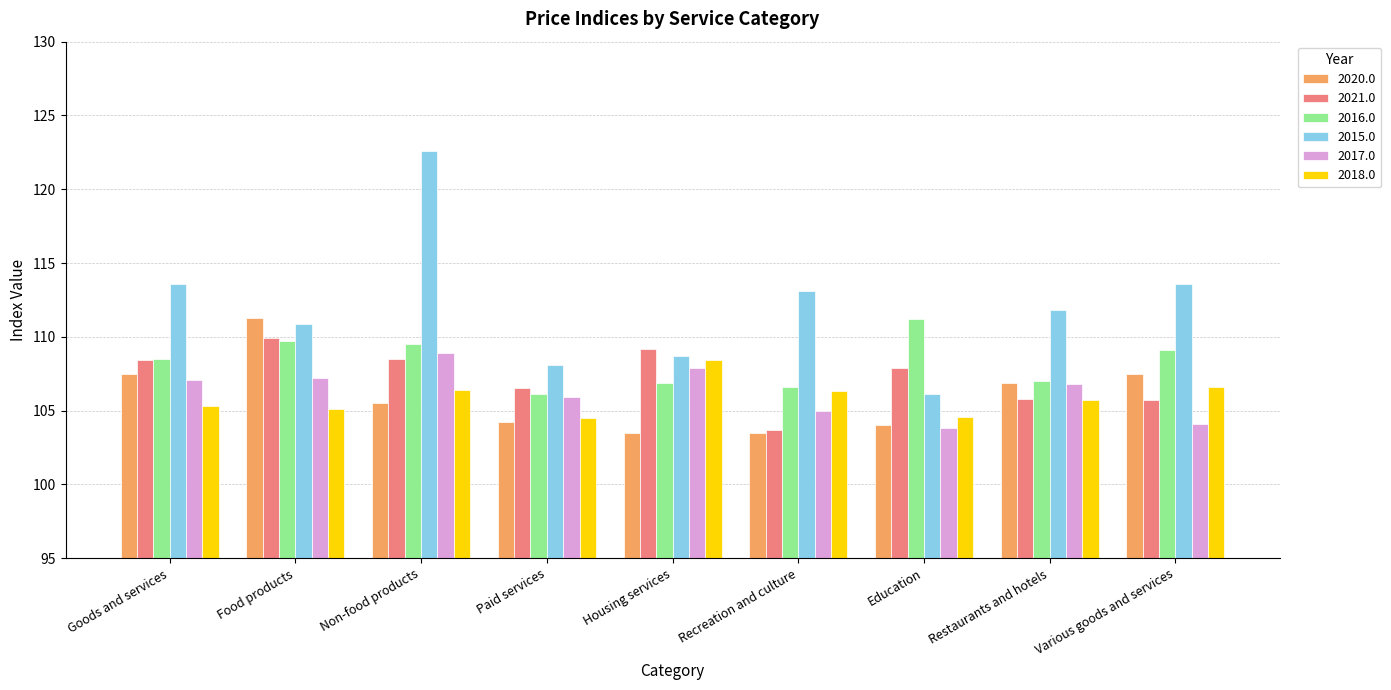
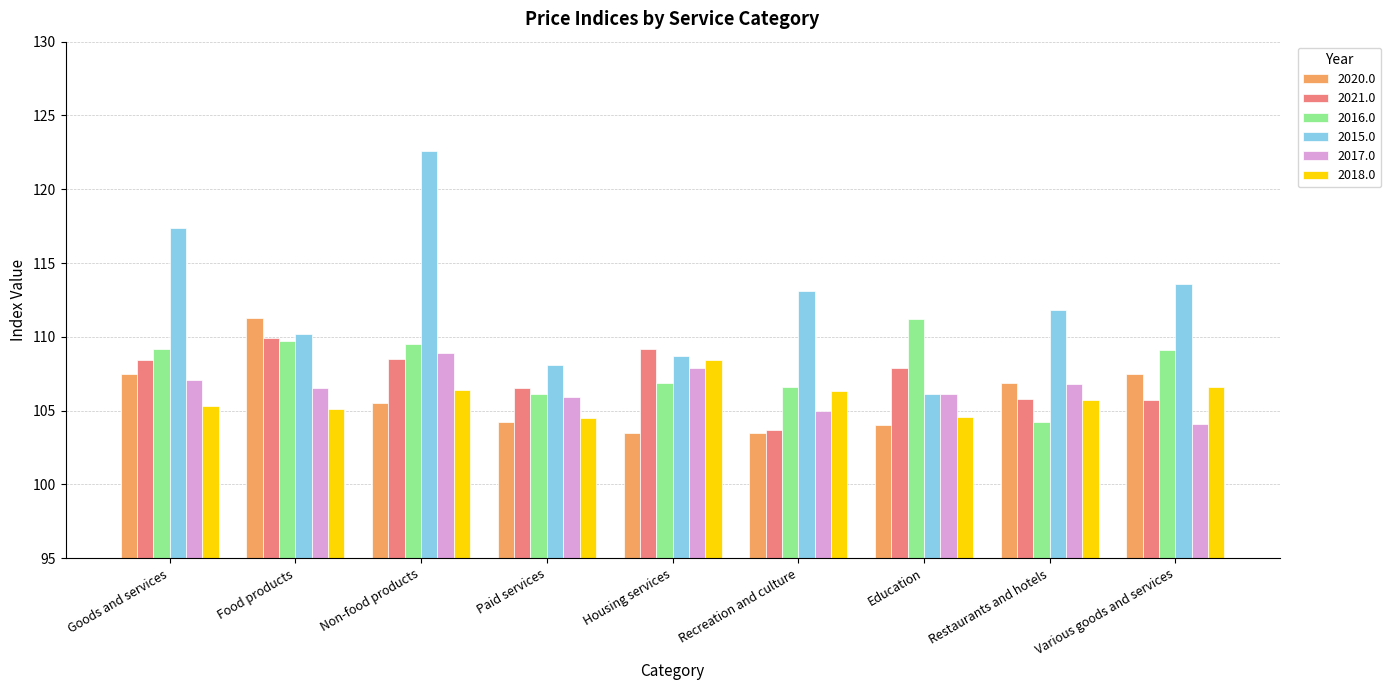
  {
    "2016.0": {
-     "Goods and services": 108.5,
+     "Goods and services": 109.2,
      "Food products": 109.7,
      "Non-food products": 109.5,
      "Paid services": 106.1,
      "Housing services": 106.9,
      "Recreation and culture": 106.6,
      "Education": 111.2,
-     "Restaurants and hotels": 107.0,
+     "Restaurants and hotels": 104.2,
      "Various goods and services": 109.1
    },
    "2015.0": {
-     "Goods and services": 113.6,
-     "Food products": 110.9,
+     "Goods and services": 117.4,
+     "Food products": 110.2,
      "Non-food products": 122.6,
      "Paid services": 108.1,
      "Housing services": 108.7,
      "Recreation and culture": 113.1,
      "Education": 106.1,
      "Restaurants and hotels": 111.8,
      "Various goods and services": 113.6
    },
    "2017.0": {
      "Goods and services": 107.1,
-     "Food products": 107.2,
+     "Food products": 106.5,
      "Non-food products": 108.9,
      "Paid services": 105.9,
      "Housing services": 107.9,
      "Recreation and culture": 105.0,
-     "Education": 103.8,
+     "Education": 106.1,
      "Restaurants and hotels": 106.8,
      "Various goods and services": 104.1
    },
    "2018.0": {
      "Goods and services": 105.3,
      "Food products": 105.1,
      "Non-food products": 106.4,
      "Paid services": 104.5,
      "Housing services": 108.4,
      "Recreation and culture": 106.3,
      "Education": 104.6,
      "Restaurants and hotels": 105.7,
      "Various goods and services": 106.6
    }
  }
